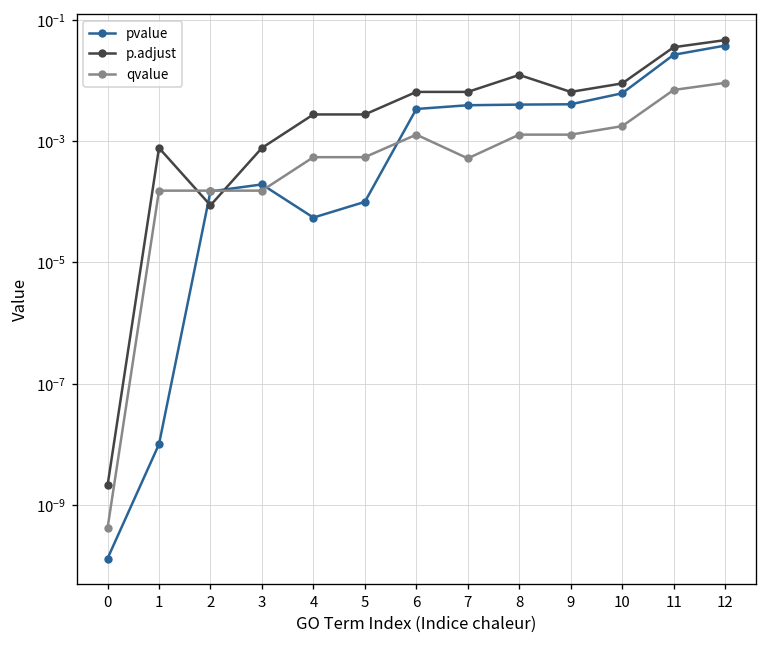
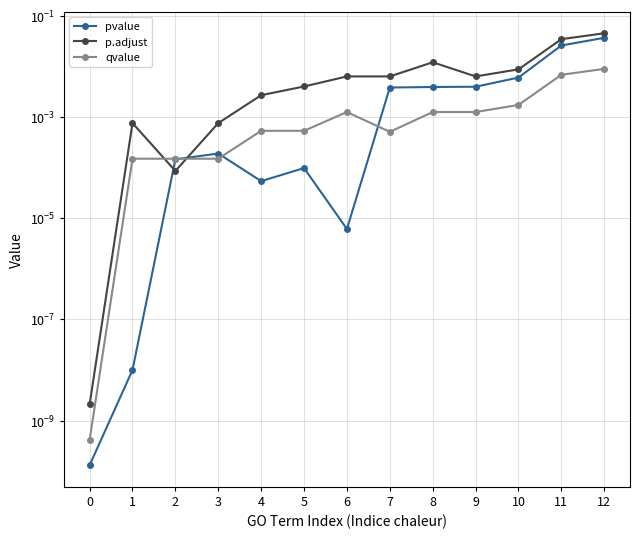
  {
    "pvalue": {
      "0": 0.00000000013,
      "1": 0.000000010,
      "3": 0.00019,
      "4": 0.00005,
      "5": 0.00010,
-     "6": 0.003,
+     "6": 0.000006,
      "7": 0.004,
      "8": 0.004,
      "9": 0.004,
      "10": 0.006,
      "11": 0.03,
      "12": 0.04
    },
    "p.adjust": {
      "0": 0.0000000021,
      "1": 0.0008,
      "2": 0.00009,
      "3": 0.0008,
      "4": 0.003,
-     "5": 0.003,
+     "5": 0.004,
      "6": 0.006,
      "7": 0.006,
      "8": 0.012,
      "9": 0.006,
      "10": 0.009,
      "11": 0.04,
      "12": 0.05
    },
    "qvalue": {
      "0": 0.0000000004,
      "1": 0.00015,
      "3": 0.00015,
      "4": 0.0005,
      "5": 0.0005,
      "6": 0.0013,
      "7": 0.0005,
      "8": 0.0013,
      "9": 0.0013,
      "10": 0.0018,
      "11": 0.007,
      "12": 0.009
    }
  }
